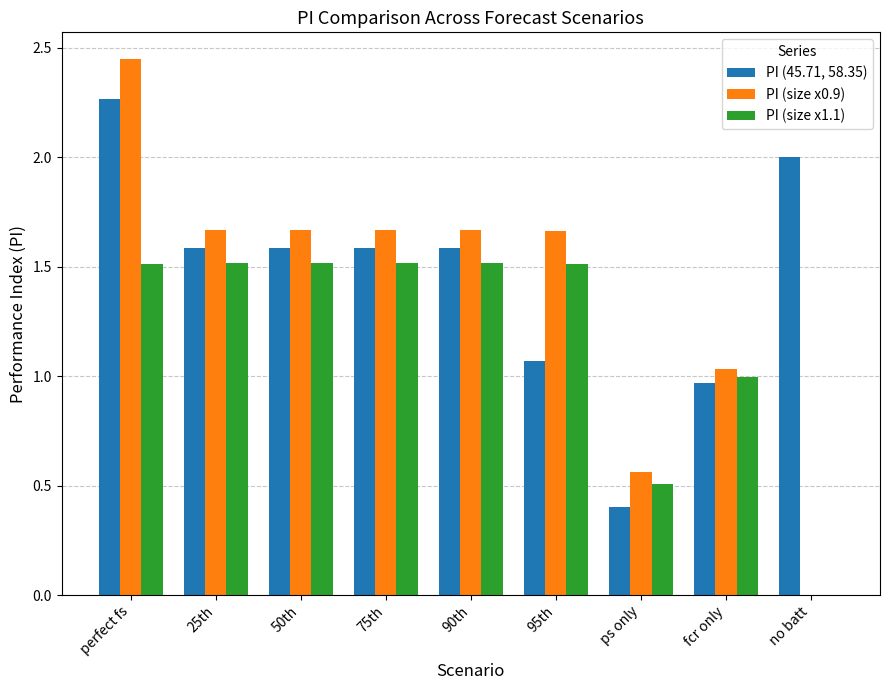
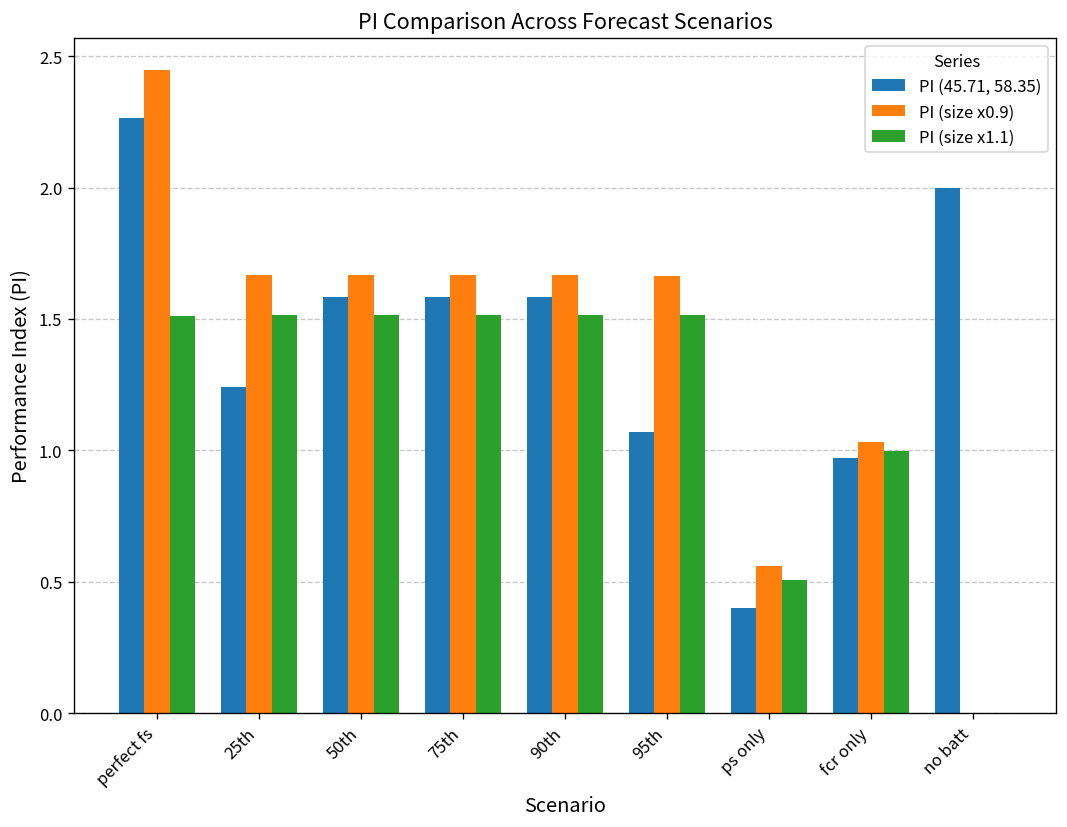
  {
    "PI (45.71, 58.35)": {
      "perfect fs": 2.26,
-     "25th": 1.58,
+     "25th": 1.24,
      "50th": 1.58,
      "75th": 1.58,
      "90th": 1.58,
      "95th": 1.07,
      "ps only": 0.40,
      "fcr only": 0.97,
      "no batt": 2.00
    },
    "PI (size x0.9)": {
      "perfect fs": 2.45,
      "25th": 1.67,
      "50th": 1.67,
      "75th": 1.67,
      "90th": 1.67,
      "95th": 1.66,
      "ps only": 0.56,
      "fcr only": 1.03,
      "no batt": 0.00
    },
    "PI (size x1.1)": {
      "perfect fs": 1.51,
      "25th": 1.52,
      "50th": 1.52,
      "75th": 1.52,
      "90th": 1.52,
      "95th": 1.51,
      "ps only": 0.51,
      "fcr only": 1.00,
      "no batt": 0.00
    }
  }
